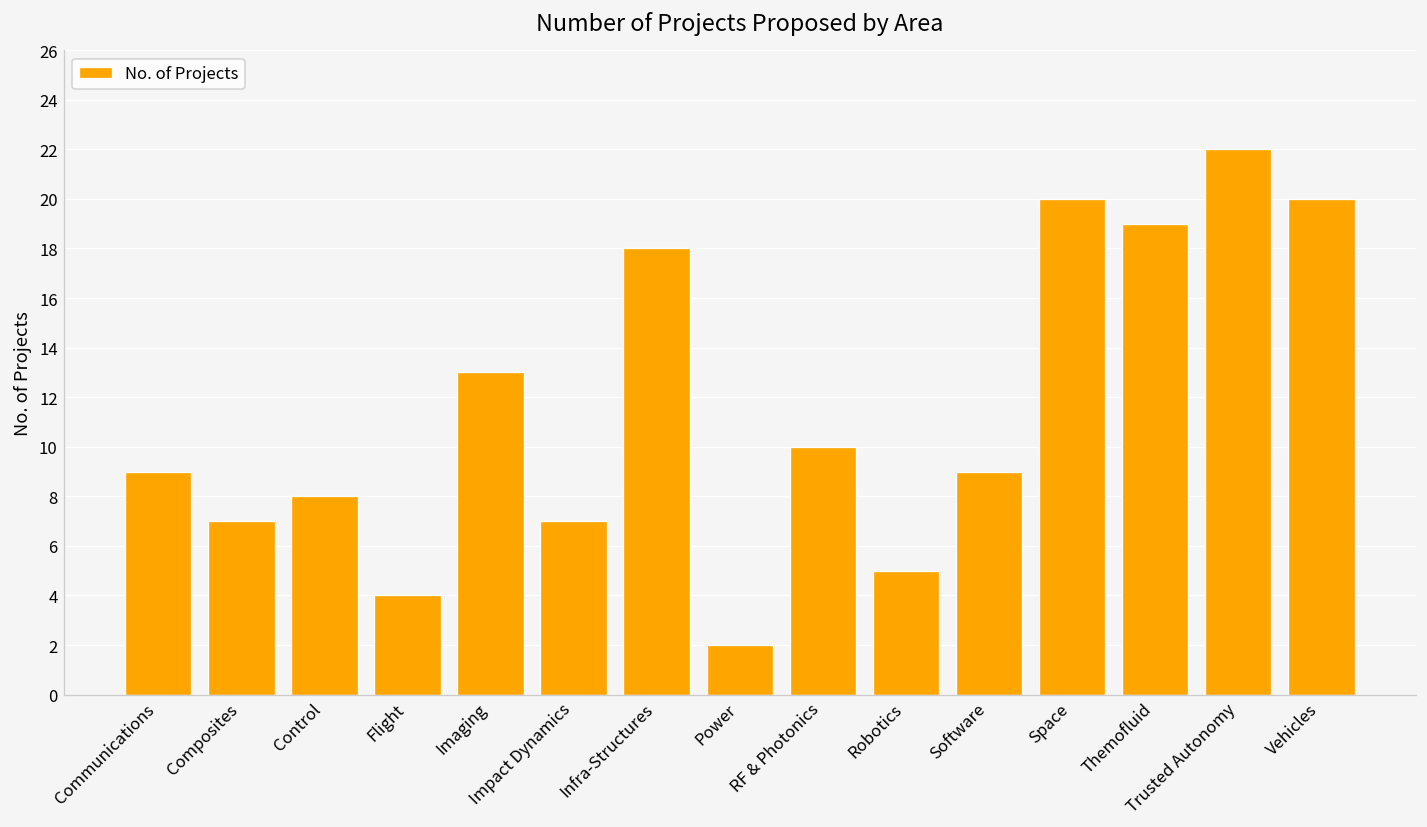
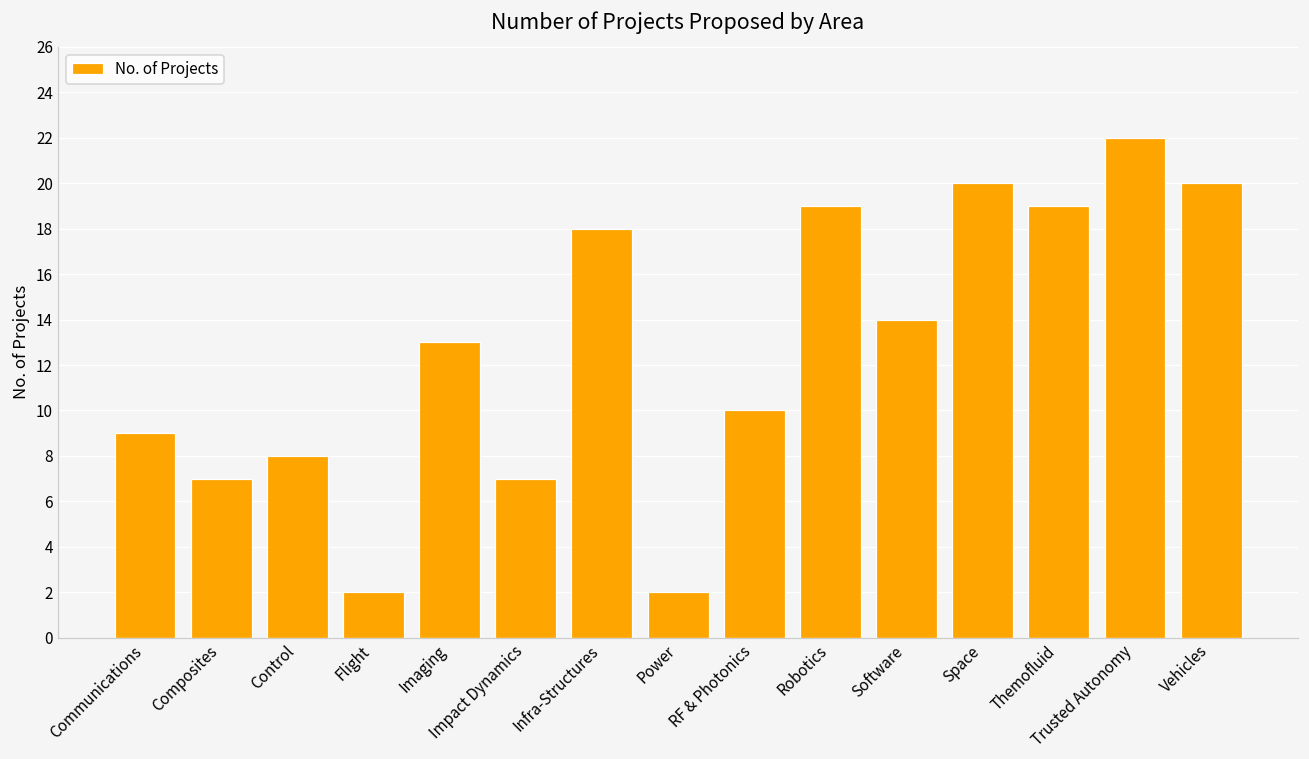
  {
    "Communications": 9,
    "Composites": 7,
    "Control": 8,
-   "Flight": 4,
+   "Flight": 2,
    "Imaging": 13,
    "Impact Dynamics": 7,
    "Infra-Structures": 18,
    "Power": 2,
    "RF & Photonics": 10,
-   "Robotics": 5,
-   "Software": 9,
+   "Robotics": 19,
+   "Software": 14,
    "Space": 20,
    "Themofluid": 19,
    "Trusted Autonomy": 22,
    "Vehicles": 20
  }
